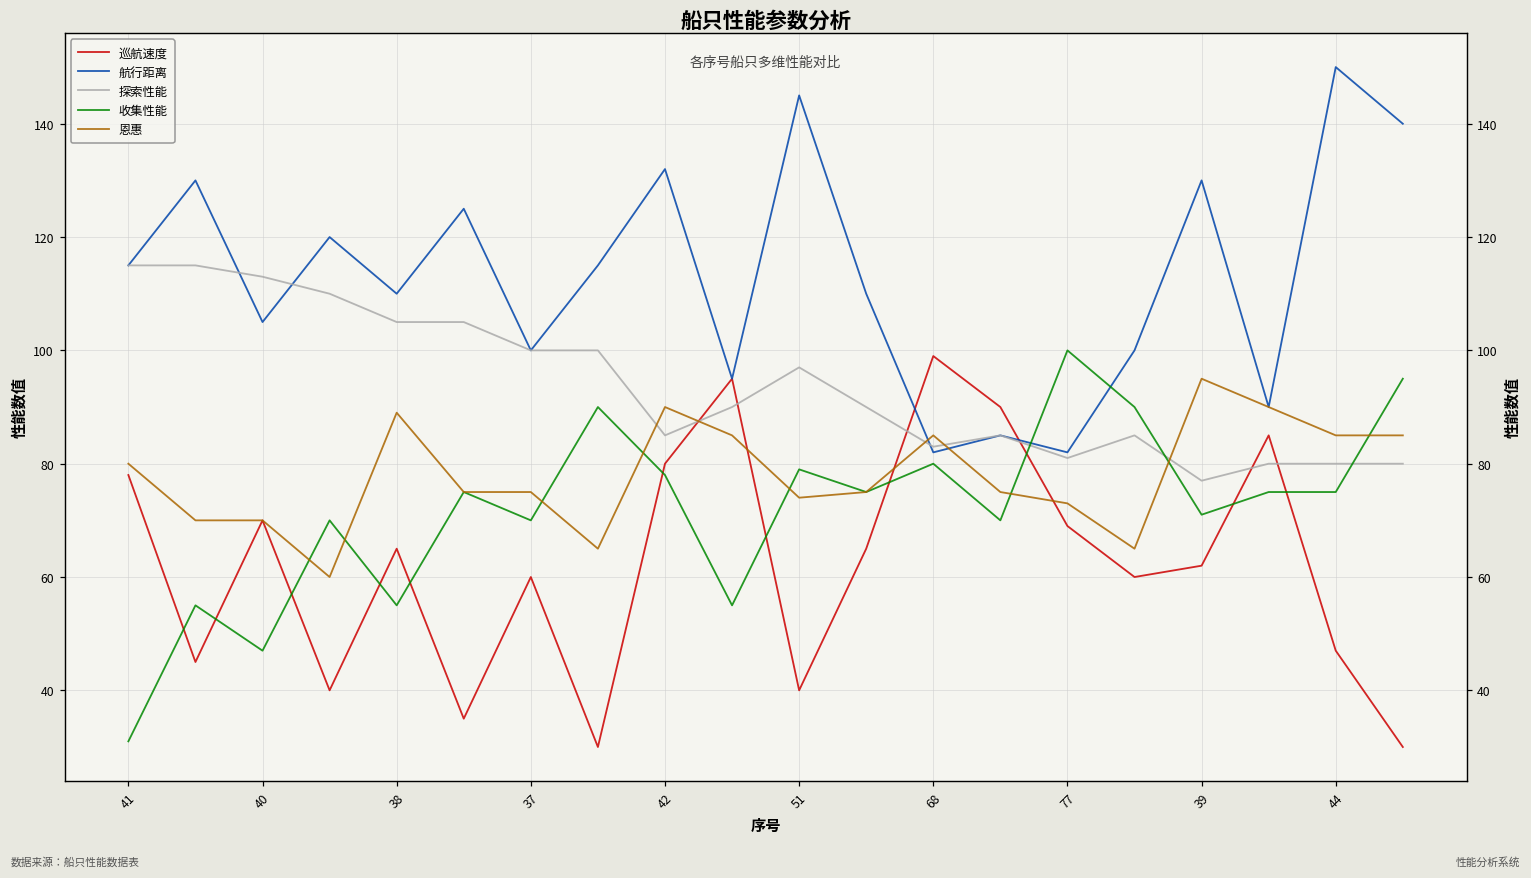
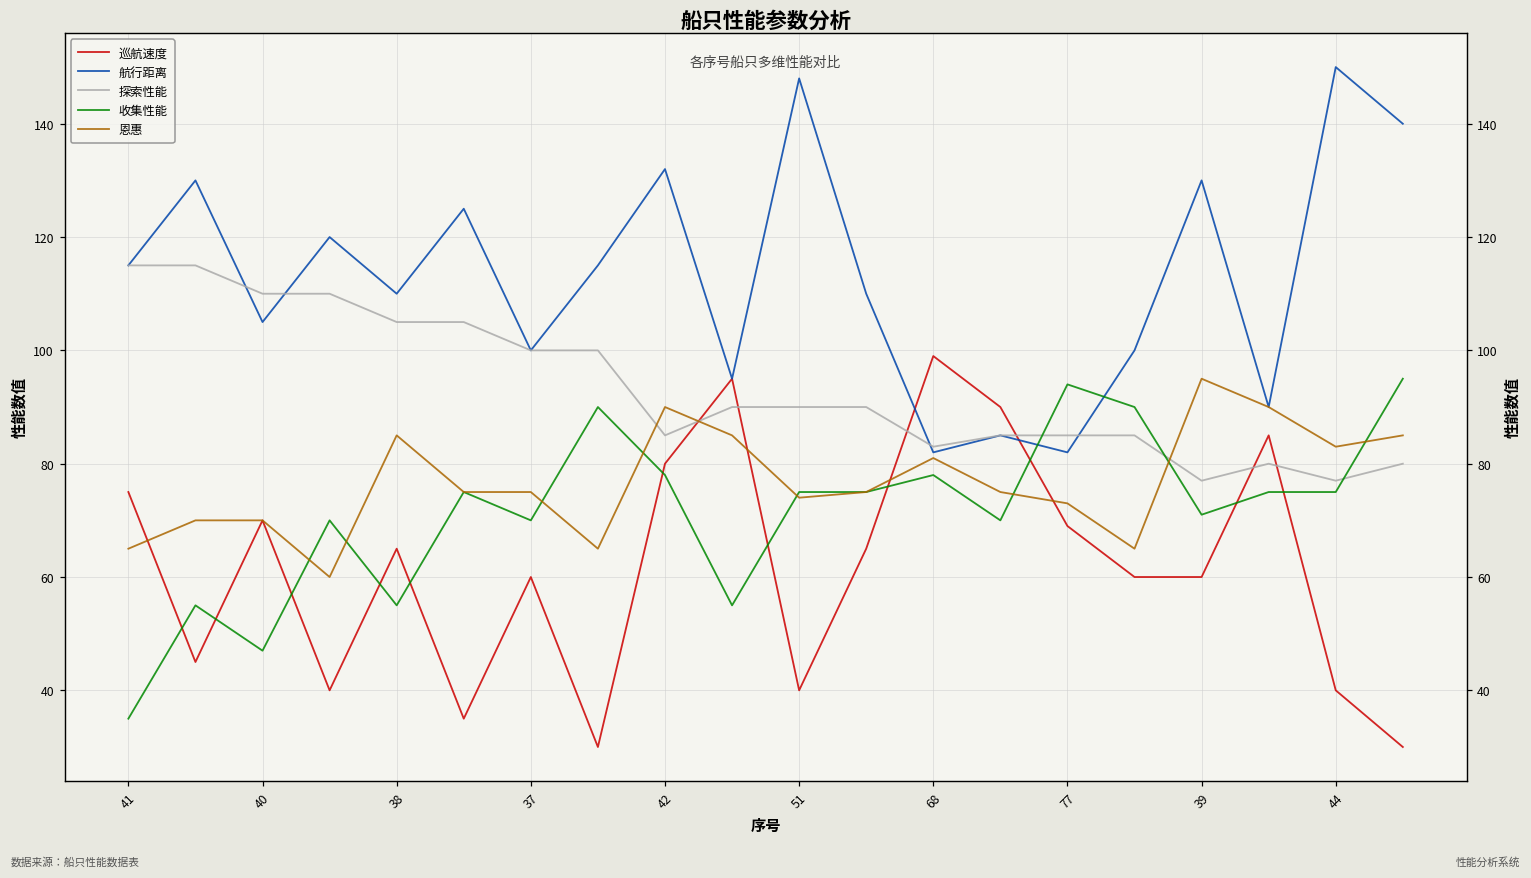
  {
    "巡航速度": {
-     "41": 78,
+     "41": 75,
      "38": 65,
      "37": 60,
      "42": 80,
      "51": 40,
      "68": 99,
      "77": 69,
-     "39": 62,
-     "44": 47
+     "39": 60,
+     "44": 40
    },
    "航行距离": {
      "40": 105,
      "38": 110,
      "42": 132,
-     "51": 145,
+     "51": 148,
      "68": 82,
      "77": 82,
      "39": 130,
      "44": 150
    },
    "探索性能": {
-     "40": 113,
+     "40": 110,
      "38": 105,
      "42": 85,
-     "51": 97,
+     "51": 90,
      "68": 83,
-     "77": 81,
+     "77": 85,
      "39": 77,
-     "44": 80
+     "44": 77
    },
    "收集性能": {
-     "41": 31,
+     "41": 35,
      "40": 47,
      "38": 55,
      "37": 70,
      "42": 78,
-     "51": 79,
-     "68": 80,
-     "77": 100,
+     "51": 75,
+     "68": 78,
+     "77": 94,
      "39": 71,
      "44": 75
    },
    "恩惠": {
-     "41": 80,
-     "38": 89,
+     "41": 65,
+     "38": 85,
      "37": 75,
      "42": 90,
      "51": 74,
-     "68": 85,
+     "68": 81,
      "77": 73,
      "39": 95,
-     "44": 85
+     "44": 83
    }
  }
